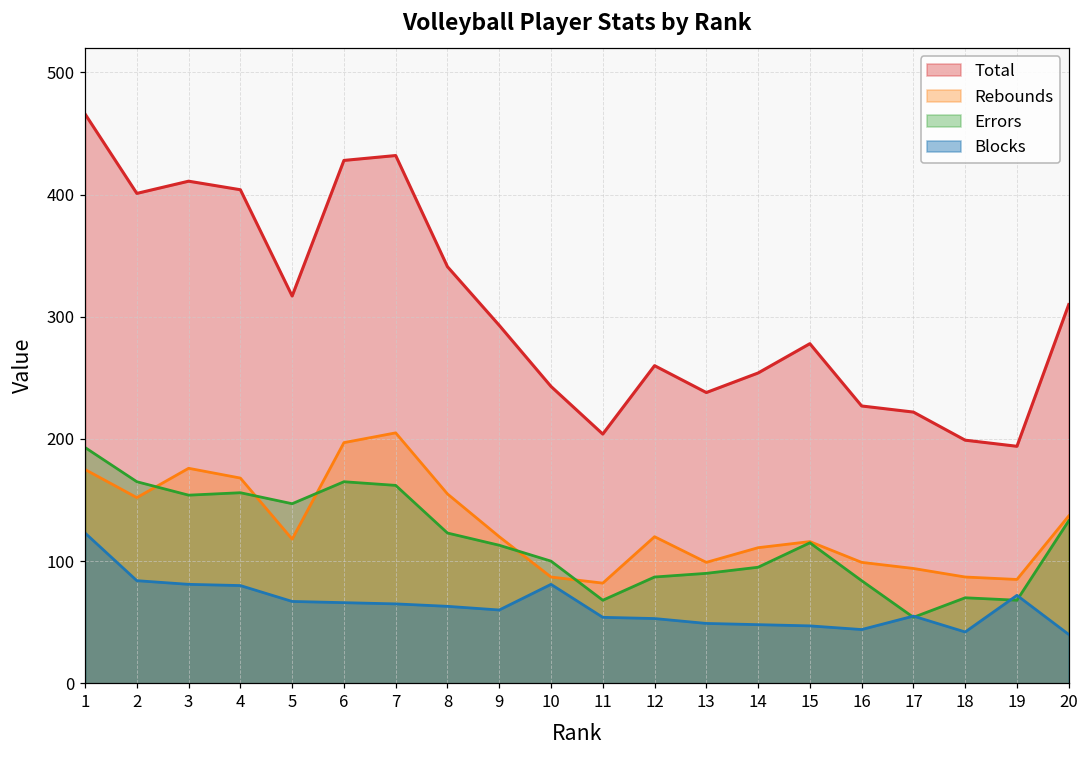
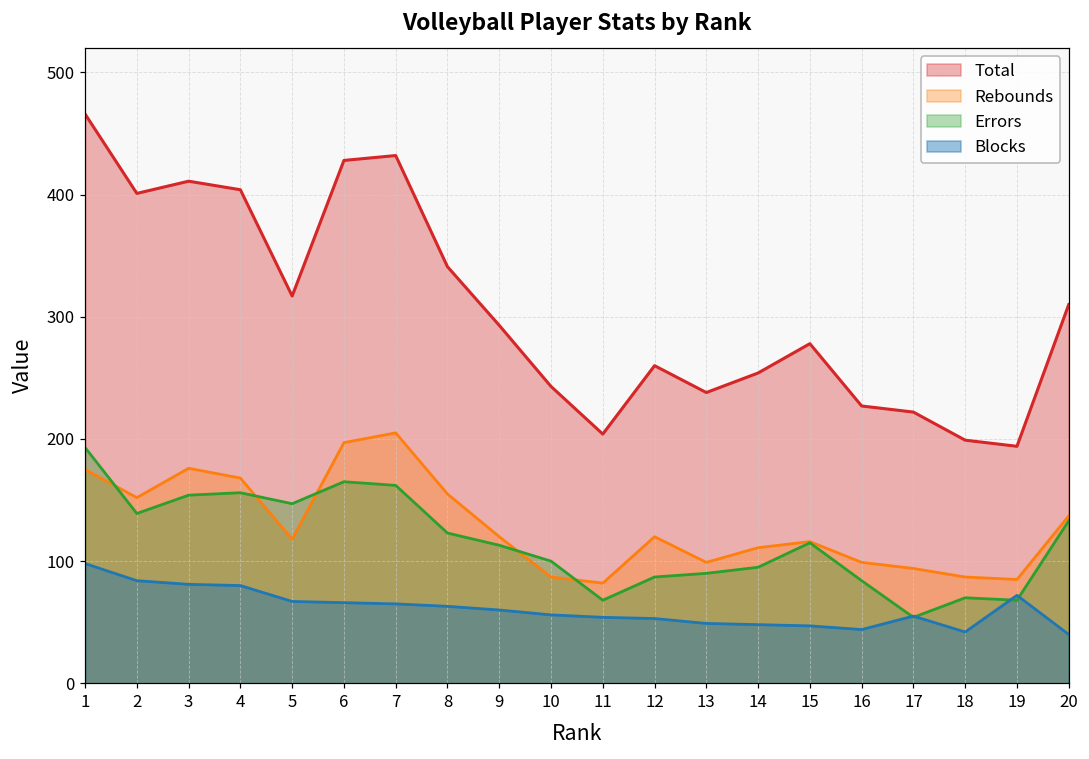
  {
    "Errors": {
      "1": 193,
-     "2": 165,
+     "2": 139,
      "3": 154,
      "4": 156,
      "5": 147,
      "6": 165,
      "7": 162,
      "8": 123,
      "9": 113,
      "10": 100,
      "11": 68,
      "12": 87,
      "13": 90,
      "14": 95,
      "16": 84,
      "18": 70,
      "19": 68,
      "20": 133
    },
    "Blocks": {
-     "1": 123,
+     "1": 98,
      "2": 84,
      "3": 81,
      "4": 80,
      "5": 67,
      "6": 66,
      "7": 65,
      "8": 63,
      "9": 60,
-     "10": 81,
+     "10": 56,
      "11": 54,
      "12": 53,
      "13": 49,
      "14": 48,
      "15": 47,
      "16": 44,
      "18": 42,
      "19": 72,
      "20": 40
    }
  }
